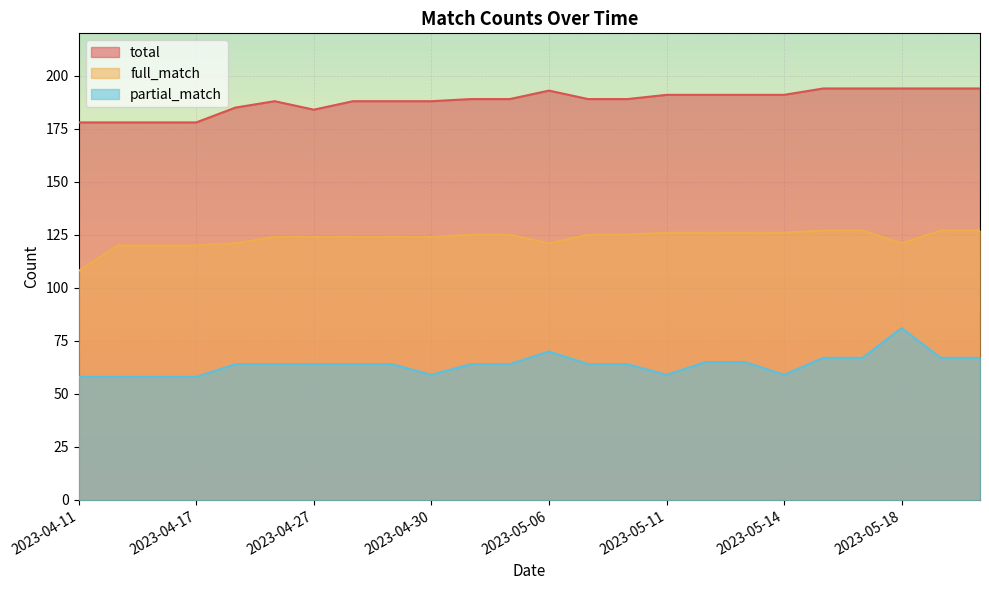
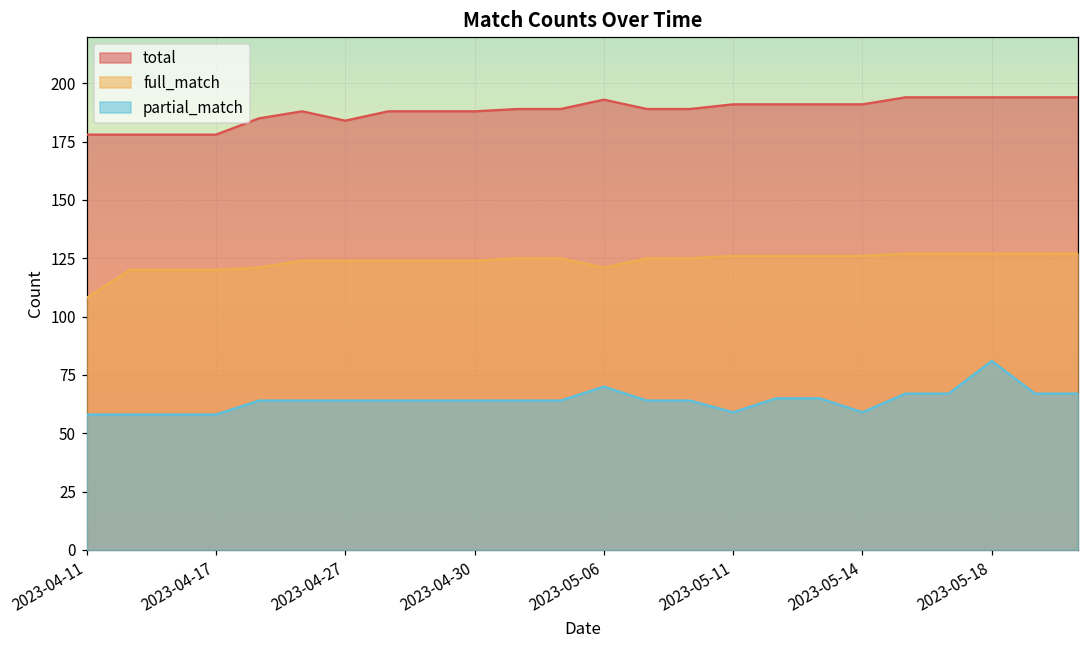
  {
    "total": {
      "2023-04-11": 178,
      "2023-04-17": 178,
      "2023-04-27": 184,
      "2023-04-30": 188,
      "2023-05-06": 193,
      "2023-05-11": 191,
      "2023-05-14": 191,
      "2023-05-18": 194
    },
    "full_match": {
      "2023-04-11": 108,
      "2023-04-17": 120,
      "2023-04-27": 124,
      "2023-04-30": 124,
      "2023-05-06": 121,
      "2023-05-11": 126,
      "2023-05-14": 126,
-     "2023-05-18": 121
+     "2023-05-18": 127
    },
    "partial_match": {
      "2023-04-11": 58,
      "2023-04-17": 58,
      "2023-04-27": 64,
-     "2023-04-30": 59,
+     "2023-04-30": 64,
      "2023-05-06": 70,
      "2023-05-11": 59,
      "2023-05-14": 59,
      "2023-05-18": 81
    }
  }
